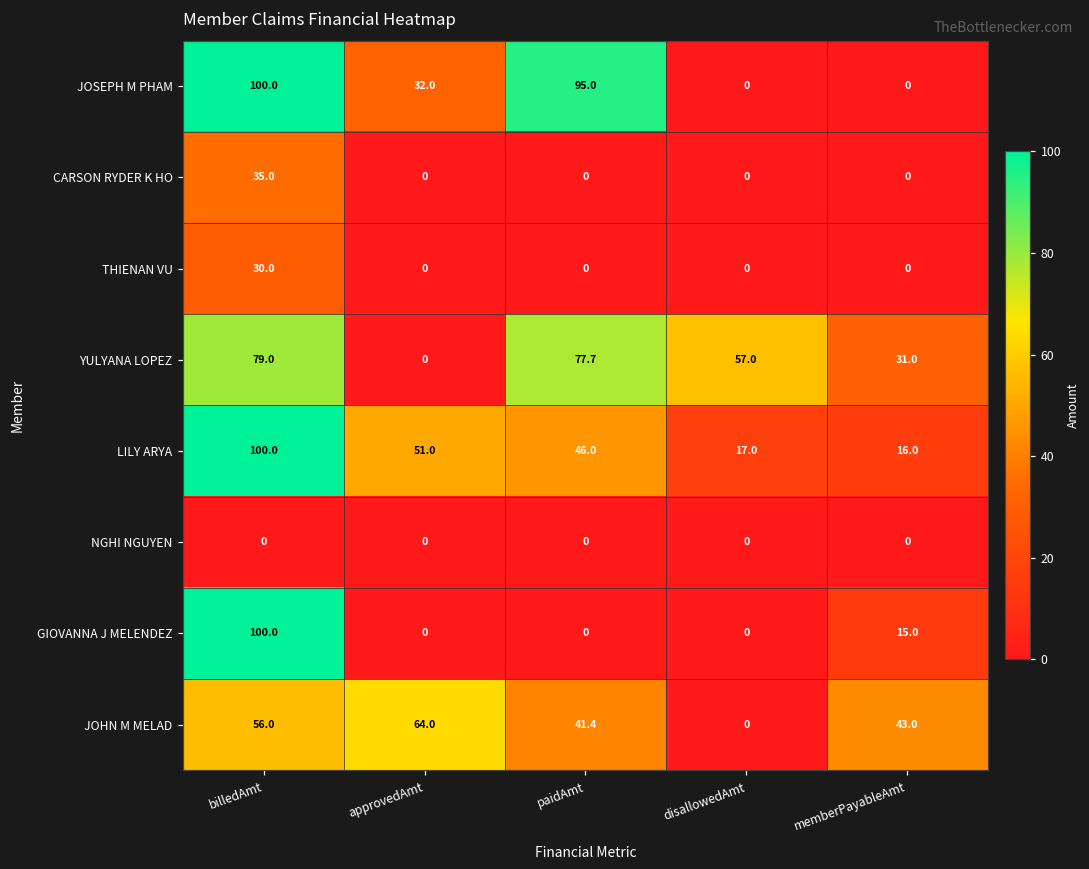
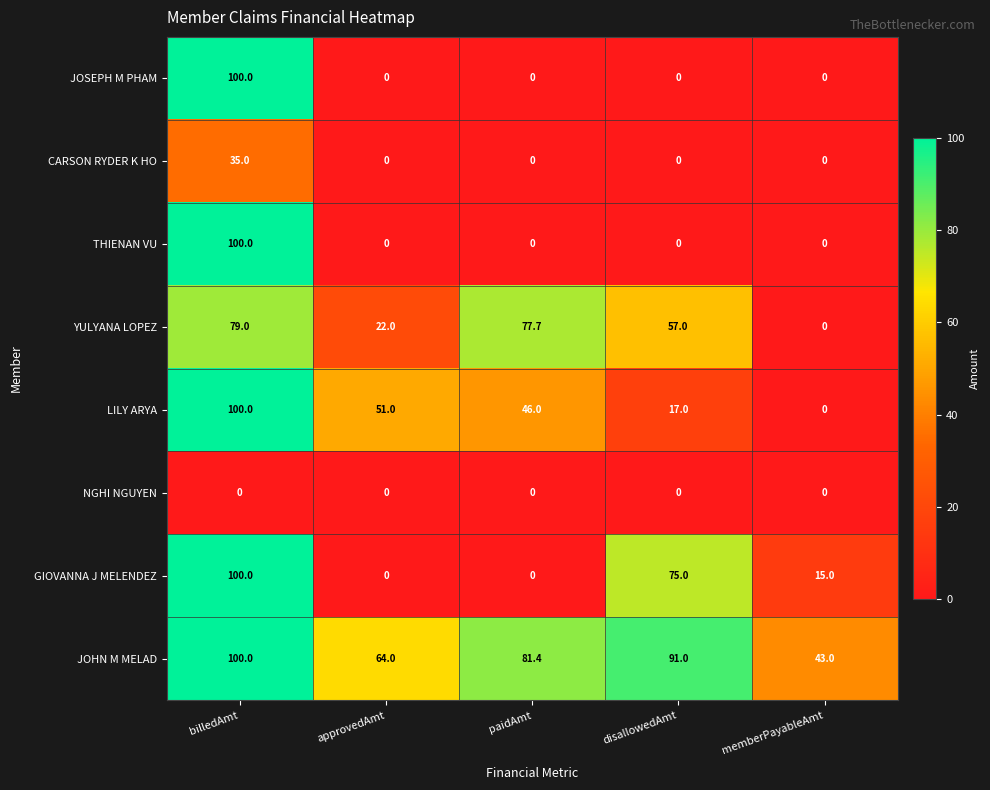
  {
    "JOSEPH M PHAM": {
      "billedAmt": 100.0,
-     "approvedAmt": 32.0,
-     "paidAmt": 95.0,
+     "approvedAmt": 0,
+     "paidAmt": 0,
      "disallowedAmt": 0,
      "memberPayableAmt": 0
    },
    "CARSON RYDER K HO": {
      "billedAmt": 35.0,
      "approvedAmt": 0,
      "paidAmt": 0,
      "disallowedAmt": 0,
      "memberPayableAmt": 0
    },
    "THIENAN VU": {
-     "billedAmt": 30.0,
+     "billedAmt": 100.0,
      "approvedAmt": 0,
      "paidAmt": 0,
      "disallowedAmt": 0,
      "memberPayableAmt": 0
    },
    "YULYANA LOPEZ": {
      "billedAmt": 79.0,
-     "approvedAmt": 0,
+     "approvedAmt": 22.0,
      "paidAmt": 77.7,
      "disallowedAmt": 57.0,
-     "memberPayableAmt": 31.0
+     "memberPayableAmt": 0
    },
    "LILY ARYA": {
      "billedAmt": 100.0,
      "approvedAmt": 51.0,
      "paidAmt": 46.0,
      "disallowedAmt": 17.0,
-     "memberPayableAmt": 16.0
+     "memberPayableAmt": 0
    },
    "NGHI NGUYEN": {
      "billedAmt": 0,
      "approvedAmt": 0,
      "paidAmt": 0,
      "disallowedAmt": 0,
      "memberPayableAmt": 0
    },
    "GIOVANNA J MELENDEZ": {
      "billedAmt": 100.0,
      "approvedAmt": 0,
      "paidAmt": 0,
-     "disallowedAmt": 0,
+     "disallowedAmt": 75.0,
      "memberPayableAmt": 15.0
    },
    "JOHN M MELAD": {
-     "billedAmt": 56.0,
+     "billedAmt": 100.0,
      "approvedAmt": 64.0,
-     "paidAmt": 41.4,
-     "disallowedAmt": 0,
+     "paidAmt": 81.4,
+     "disallowedAmt": 91.0,
      "memberPayableAmt": 43.0
    }
  }
